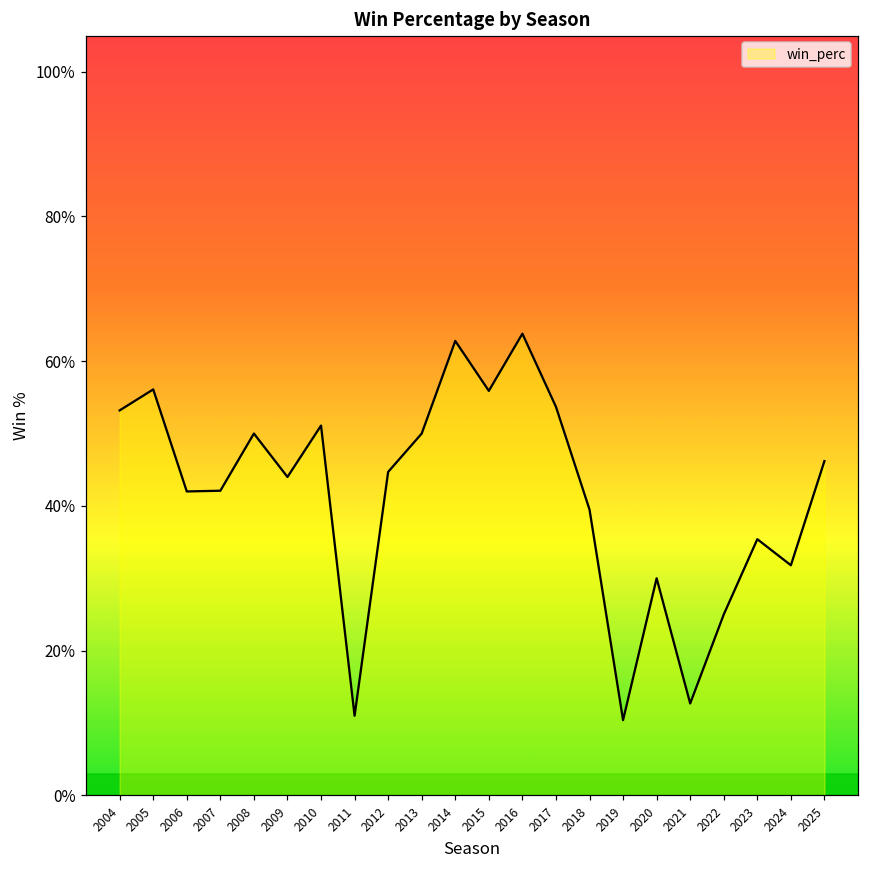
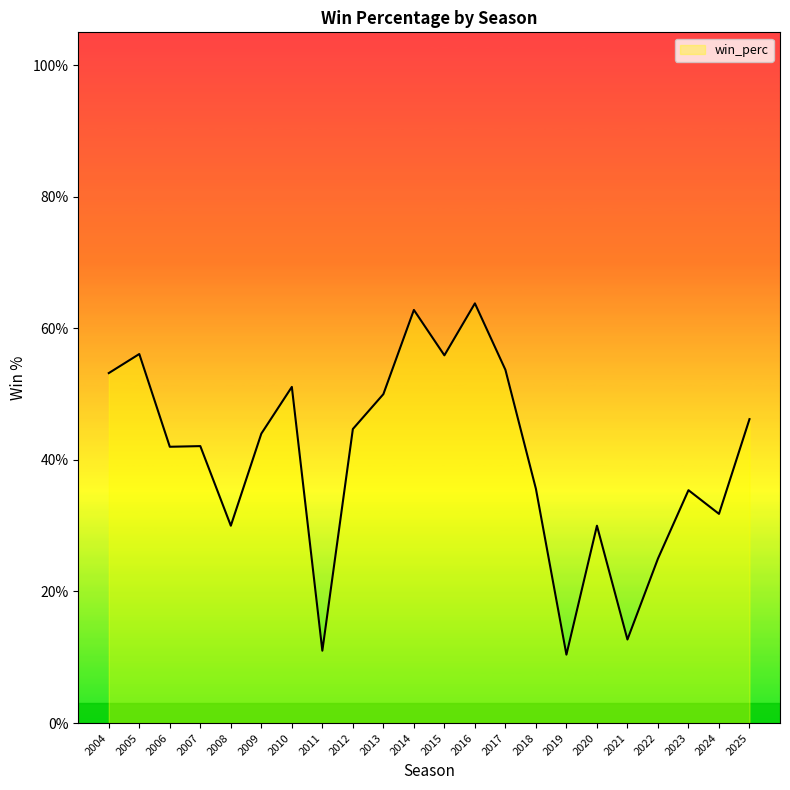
  {
    "2004": "53%",
    "2005": "56%",
    "2006": "42%",
    "2007": "42%",
-   "2008": "50%",
+   "2008": "30%",
    "2009": "44%",
    "2010": "51%",
    "2011": "11%",
    "2012": "45%",
    "2013": "50%",
    "2014": "63%",
    "2015": "56%",
    "2016": "64%",
    "2017": "54%",
-   "2018": "40%",
+   "2018": "36%",
    "2019": "10%",
    "2020": "30%",
    "2021": "13%",
    "2022": "25%",
    "2023": "35%",
    "2024": "32%",
    "2025": "46%"
  }
